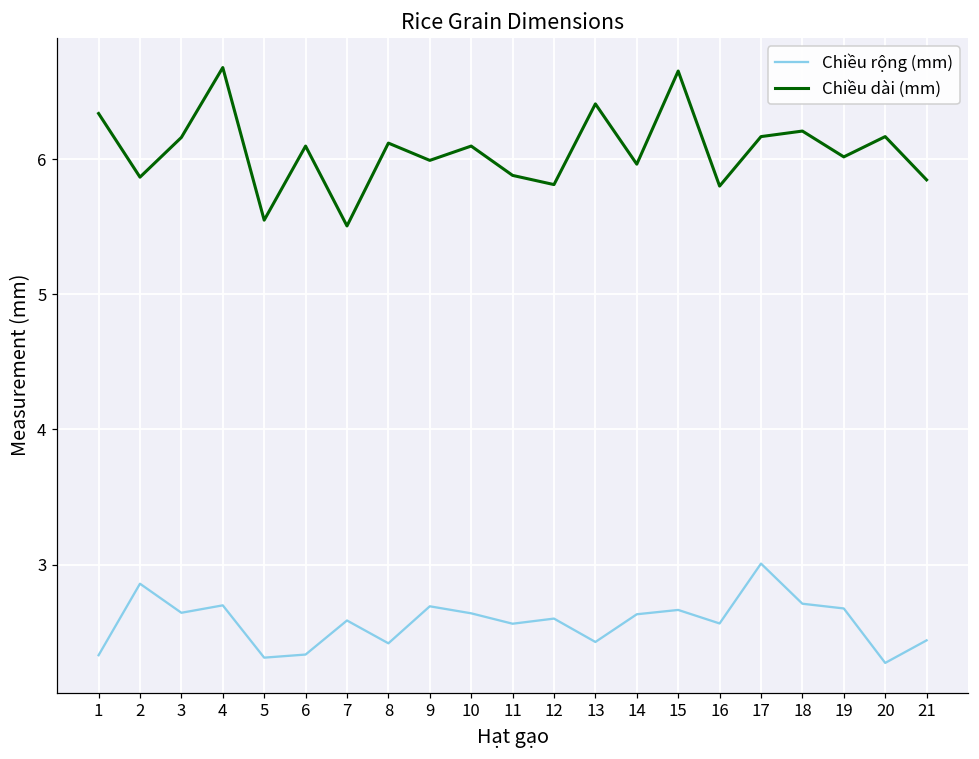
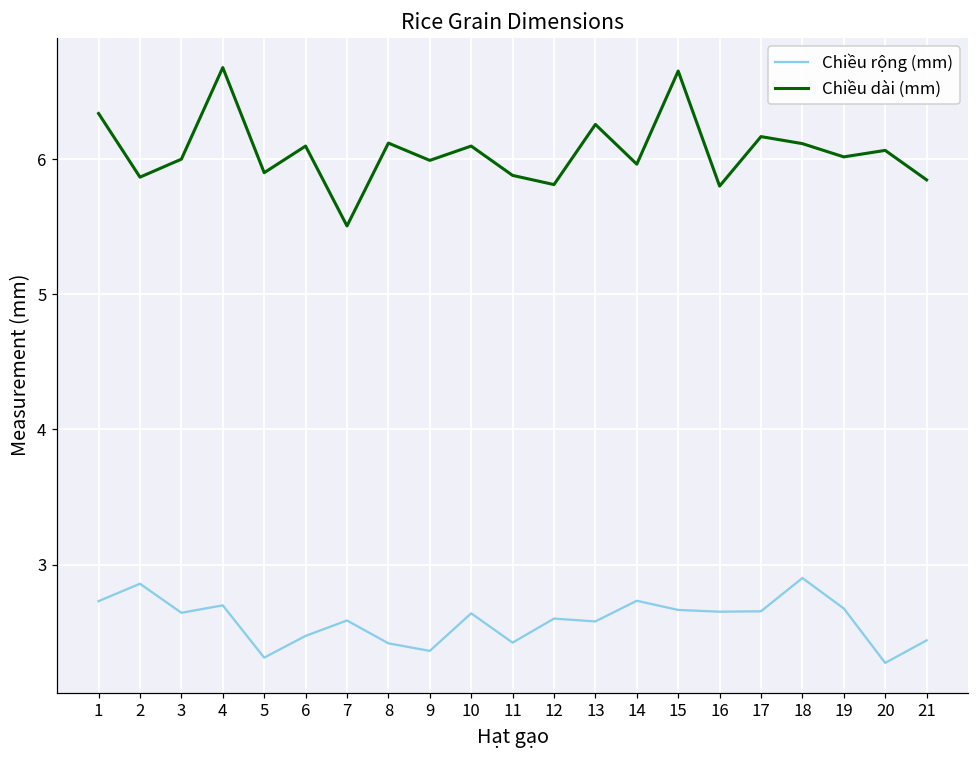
  {
    "Chiều rộng (mm)": {
-     "1": 2.33,
+     "1": 2.73,
      "2": 2.86,
      "3": 2.64,
      "4": 2.70,
      "5": 2.31,
-     "6": 2.33,
+     "6": 2.47,
      "7": 2.59,
      "8": 2.42,
-     "9": 2.69,
+     "9": 2.36,
      "10": 2.64,
-     "11": 2.56,
+     "11": 2.42,
      "12": 2.60,
-     "13": 2.43,
-     "14": 2.63,
+     "13": 2.58,
+     "14": 2.73,
      "15": 2.66,
-     "16": 2.56,
-     "17": 3.01,
-     "18": 2.71,
+     "16": 2.65,
+     "17": 2.65,
+     "18": 2.90,
      "19": 2.68,
      "20": 2.27,
      "21": 2.44
    },
    "Chiều dài (mm)": {
      "1": 6.34,
      "2": 5.87,
-     "3": 6.16,
+     "3": 6.00,
      "4": 6.68,
-     "5": 5.55,
+     "5": 5.90,
      "6": 6.10,
      "7": 5.51,
      "8": 6.12,
      "9": 5.99,
      "10": 6.10,
      "11": 5.88,
      "12": 5.81,
-     "13": 6.41,
+     "13": 6.26,
      "14": 5.96,
      "15": 6.65,
      "16": 5.80,
      "17": 6.17,
-     "18": 6.21,
+     "18": 6.11,
      "19": 6.02,
-     "20": 6.17,
+     "20": 6.06,
      "21": 5.85
    }
  }
